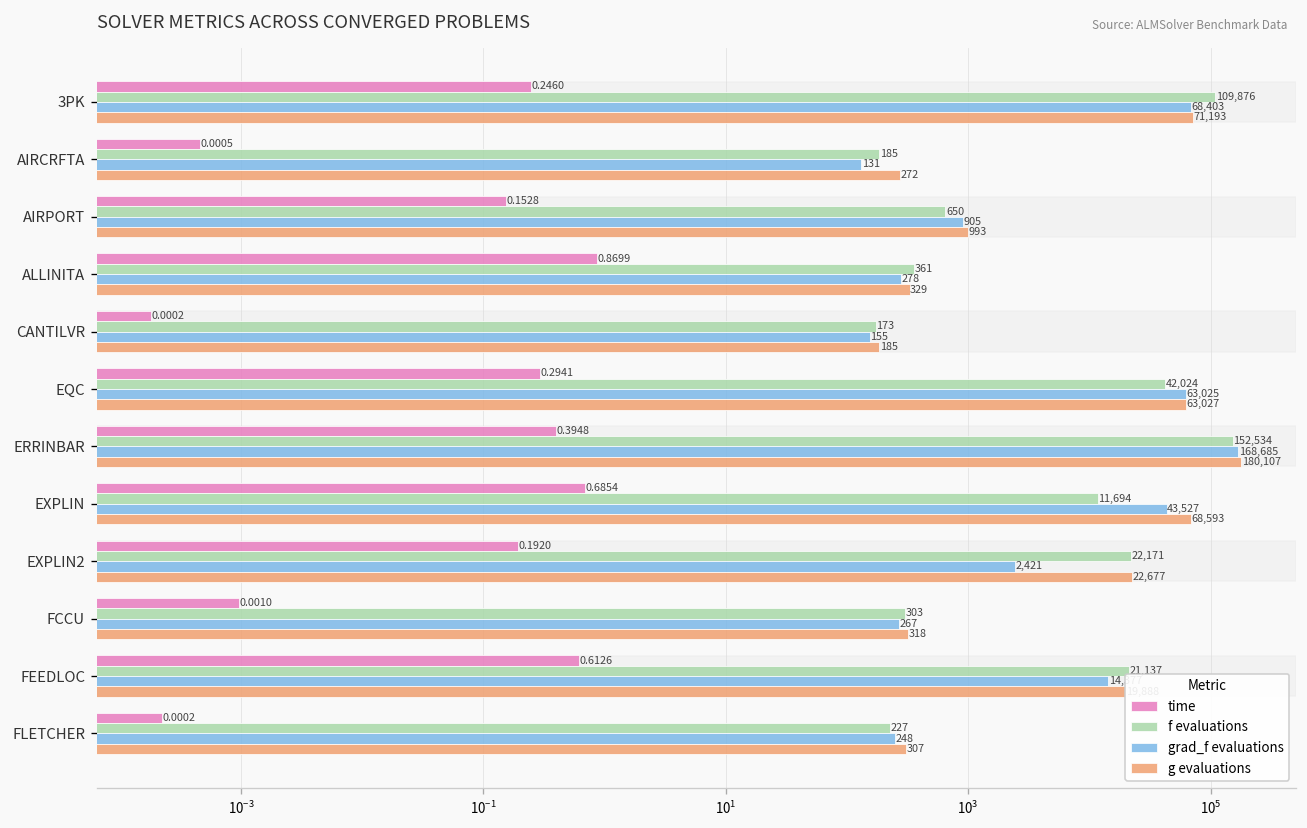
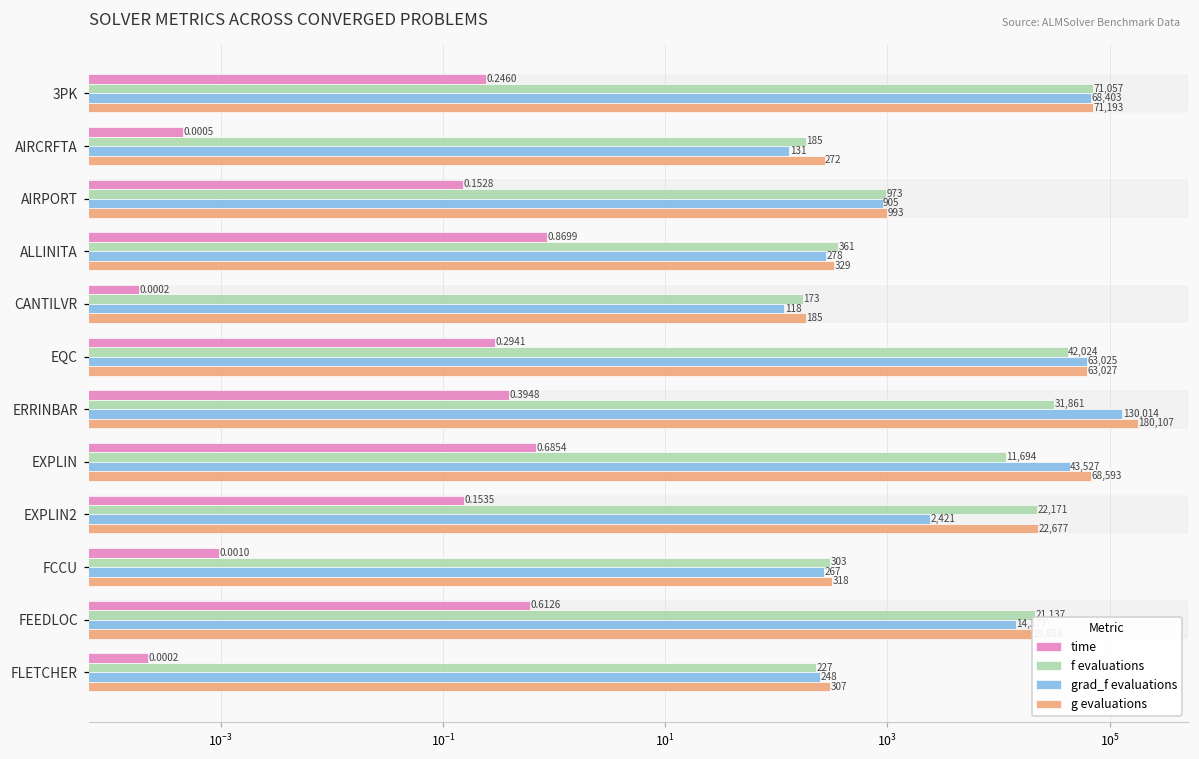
  {
    "time": {
      "3PK": "0.2460",
      "AIRCRFTA": "0.0005",
      "AIRPORT": "0.1528",
      "ALLINITA": "0.8699",
      "CANTILVR": "0.0002",
      "EQC": "0.2941",
      "ERRINBAR": "0.3948",
      "EXPLIN": "0.6854",
-     "EXPLIN2": "0.1920",
+     "EXPLIN2": "0.1535",
      "FCCU": "0.0010",
      "FEEDLOC": "0.6126",
      "FLETCHER": "0.0002"
    },
    "f evaluations": {
-     "3PK": "109,876",
+     "3PK": "71,057",
      "AIRCRFTA": "185",
-     "AIRPORT": "650",
+     "AIRPORT": "973",
      "ALLINITA": "361",
      "CANTILVR": "173",
      "EQC": "42,024",
-     "ERRINBAR": "152,534",
+     "ERRINBAR": "31,861",
      "EXPLIN": "11,694",
      "EXPLIN2": "22,171",
      "FCCU": "303",
      "FEEDLOC": "21,137",
      "FLETCHER": "227"
    },
    "grad_f evaluations": {
      "3PK": "68,403",
      "AIRCRFTA": "131",
      "AIRPORT": "905",
      "ALLINITA": "278",
-     "CANTILVR": "155",
+     "CANTILVR": "118",
      "EQC": "63,025",
-     "ERRINBAR": "168,685",
+     "ERRINBAR": "130,014",
      "EXPLIN": "43,527",
      "EXPLIN2": "2,421",
      "FCCU": "267",
      "FLETCHER": "248"
    },
    "g evaluations": {
      "3PK": "71,193",
      "AIRCRFTA": "272",
      "AIRPORT": "993",
      "ALLINITA": "329",
      "CANTILVR": "185",
      "EQC": "63,027",
      "ERRINBAR": "180,107",
      "EXPLIN": "68,593",
      "EXPLIN2": "22,677",
      "FCCU": "318",
      "FLETCHER": "307"
    }
  }
